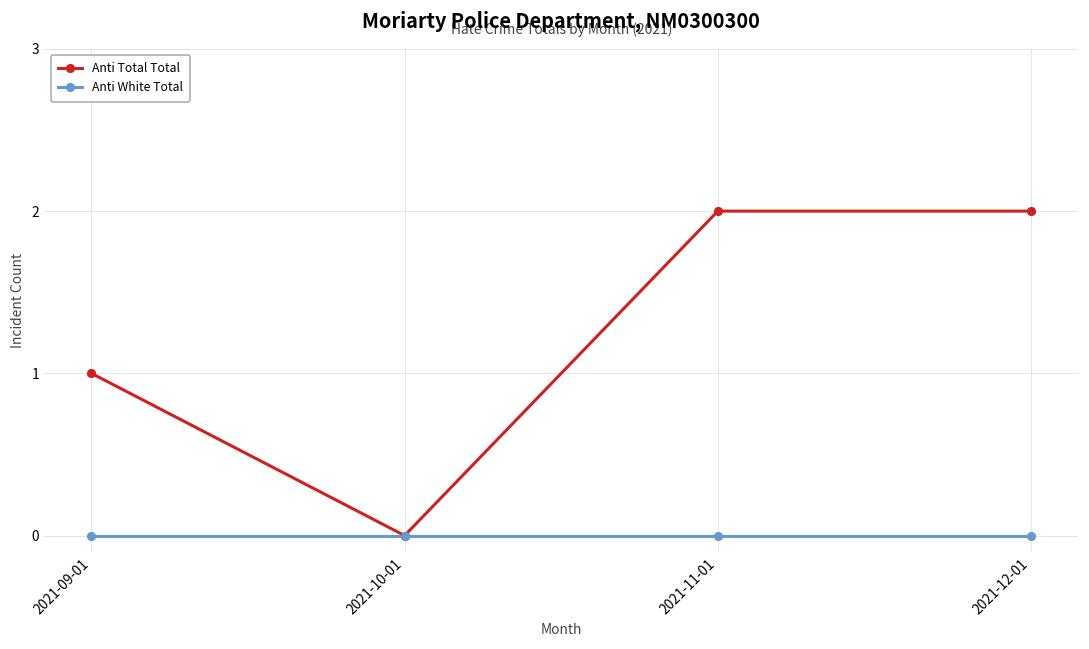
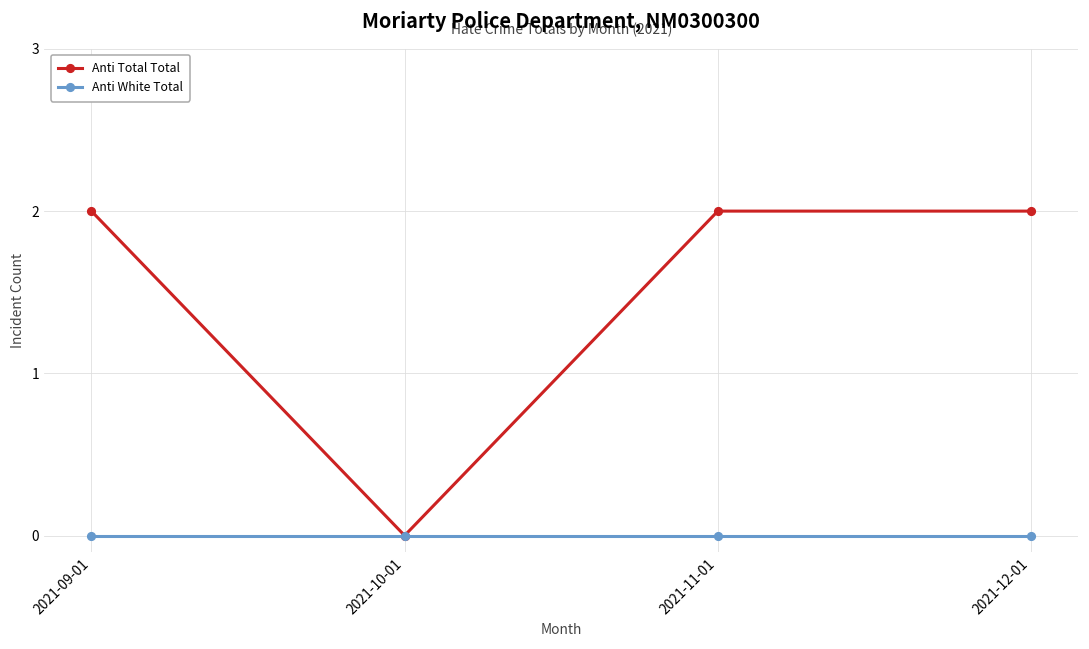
  {
    "Anti Total Total": {
-     "2021-09-01": 1,
+     "2021-09-01": 2,
      "2021-11-01": 2,
      "2021-12-01": 2
    },
    "Anti White Total": {
      "2021-09-01": 0,
      "2021-11-01": 0,
      "2021-12-01": 0
    }
  }
